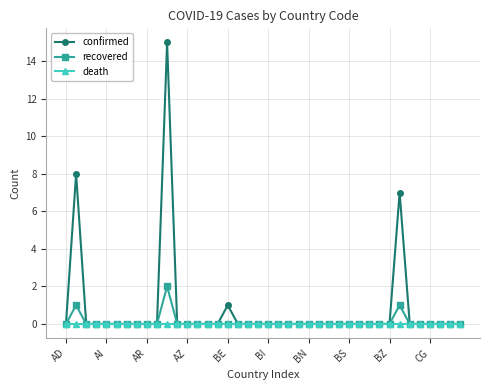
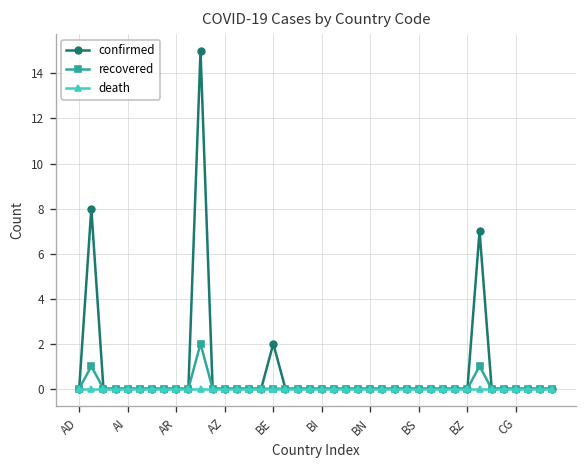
  {
    "confirmed": {
-     "BE": 1
+     "BE": 2
    }
  }
